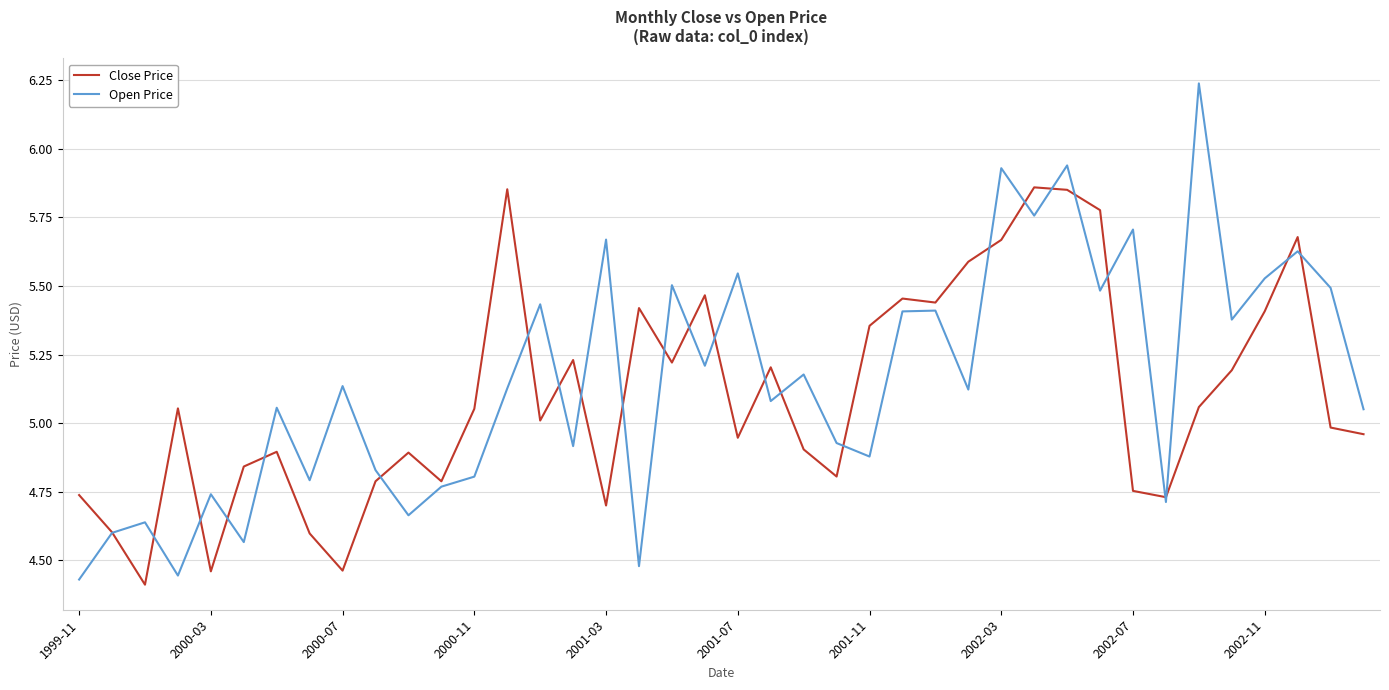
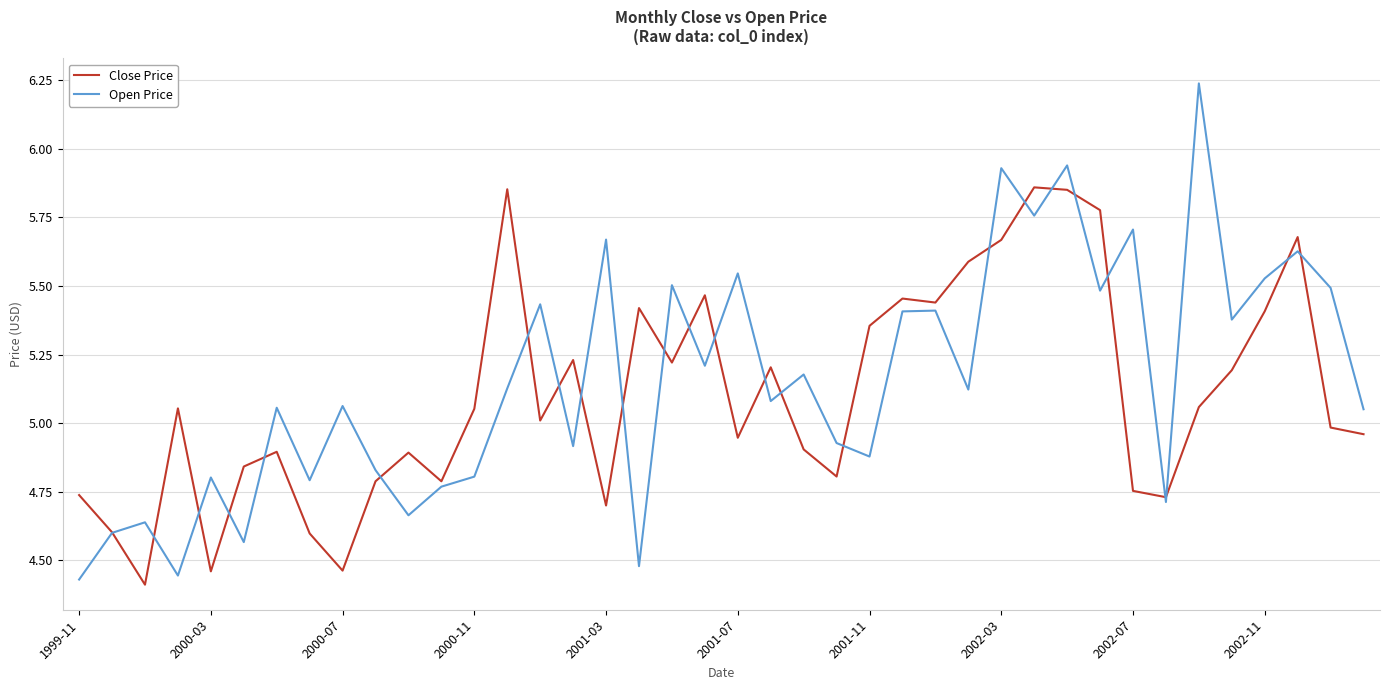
  {
    "Close Price": {
      "1999-11": 4.74,
      "2000-03": 4.46,
      "2000-07": 4.46,
      "2000-11": 5.05,
      "2001-03": 4.70,
      "2001-07": 4.95,
      "2001-11": 5.35,
      "2002-03": 5.67,
      "2002-07": 4.75,
      "2002-11": 5.41
    },
    "Open Price": {
      "1999-11": 4.43,
-     "2000-03": 4.74,
-     "2000-07": 5.14,
+     "2000-03": 4.80,
+     "2000-07": 5.06,
      "2000-11": 4.81,
      "2001-03": 5.67,
      "2001-07": 5.55,
      "2001-11": 4.88,
      "2002-03": 5.93,
      "2002-07": 5.71,
      "2002-11": 5.53
    }
  }
